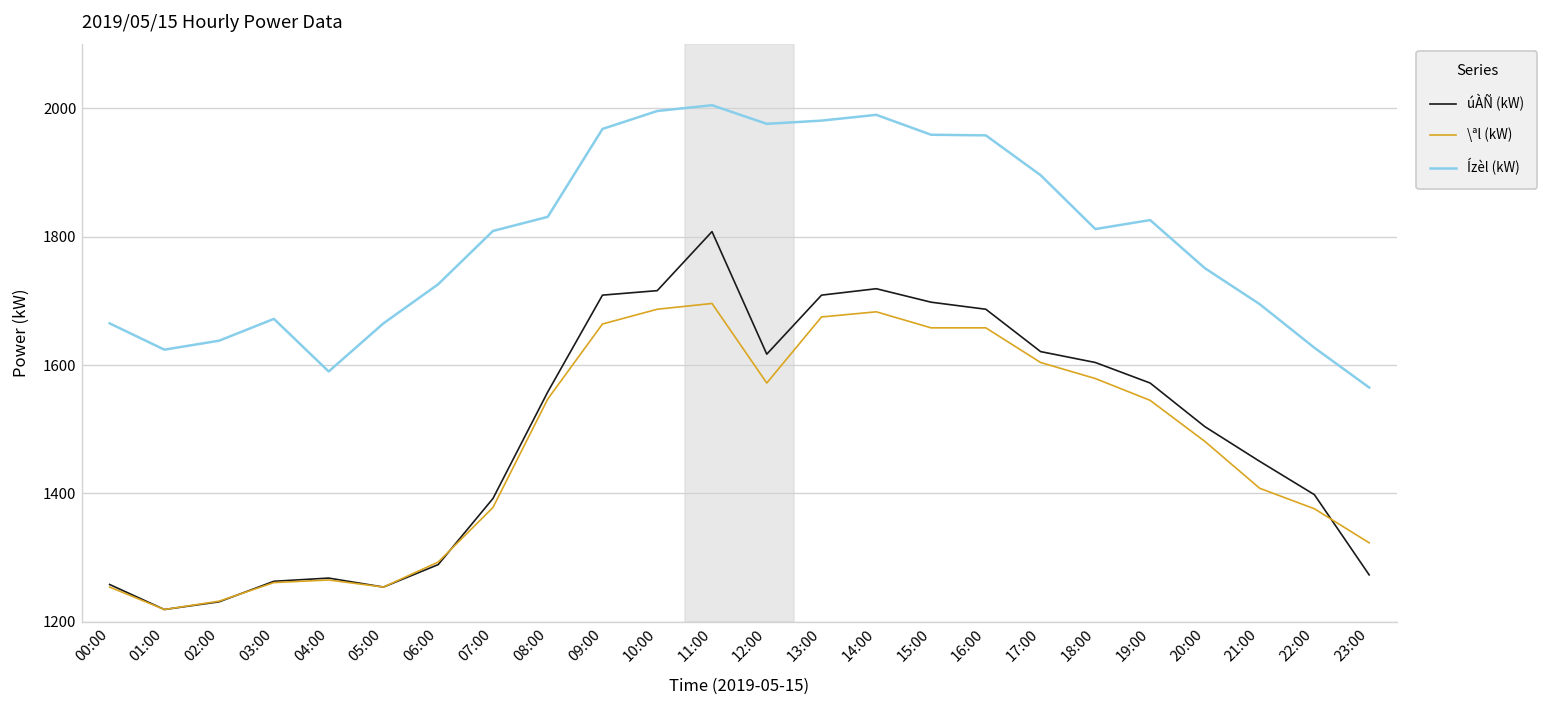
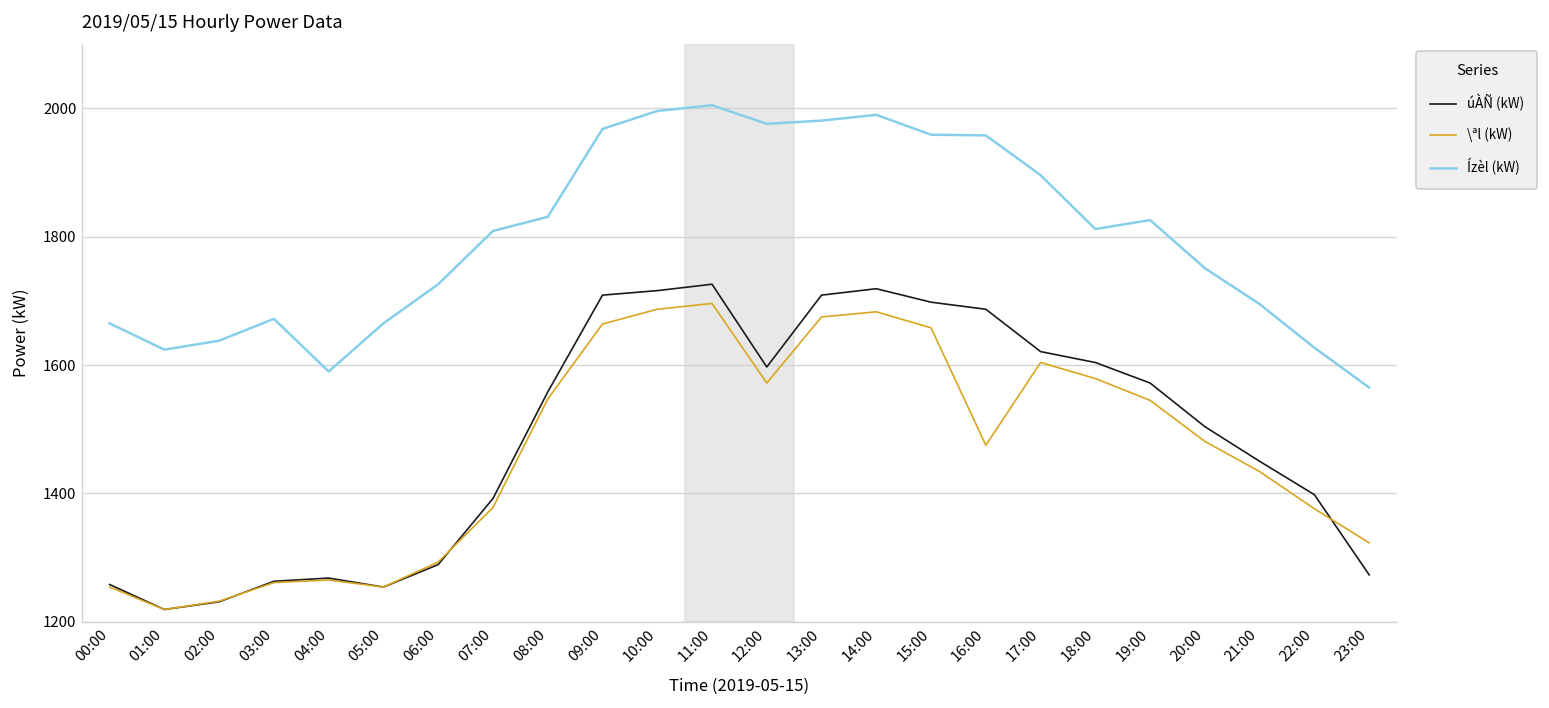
  {
    "úÀÑ (kW)": {
      "07:00": 1390,
      "08:00": 1560,
      "09:00": 1710,
      "10:00": 1720,
-     "11:00": 1810,
-     "12:00": 1620,
+     "11:00": 1730,
+     "12:00": 1600,
      "13:00": 1710,
      "14:00": 1720,
      "15:00": 1700,
      "16:00": 1690,
      "17:00": 1620,
      "18:00": 1600,
      "19:00": 1570,
      "20:00": 1500,
      "21:00": 1450,
      "22:00": 1400,
      "23:00": 1270
    },
    "\\ªl (kW)": {
      "07:00": 1380,
      "08:00": 1550,
      "09:00": 1660,
      "10:00": 1690,
      "11:00": 1700,
      "12:00": 1570,
      "13:00": 1680,
      "14:00": 1680,
      "15:00": 1660,
-     "16:00": 1660,
+     "16:00": 1480,
      "17:00": 1600,
      "18:00": 1580,
      "19:00": 1550,
      "20:00": 1480,
-     "21:00": 1410,
+     "21:00": 1430,
      "22:00": 1380,
      "23:00": 1320
    },
    "Ízèl (kW)": {
      "00:00": 1670,
      "01:00": 1620,
      "02:00": 1640,
      "03:00": 1670,
      "04:00": 1590,
      "05:00": 1670,
      "06:00": 1730,
      "07:00": 1810,
      "08:00": 1830,
      "09:00": 1970,
      "10:00": 2000,
      "11:00": 2010,
      "12:00": 1980,
      "13:00": 1980,
      "14:00": 1990,
      "15:00": 1960,
      "16:00": 1960,
      "17:00": 1900,
      "18:00": 1810,
      "19:00": 1830,
      "20:00": 1750,
      "21:00": 1700,
      "22:00": 1630,
      "23:00": 1570
    }
  }
